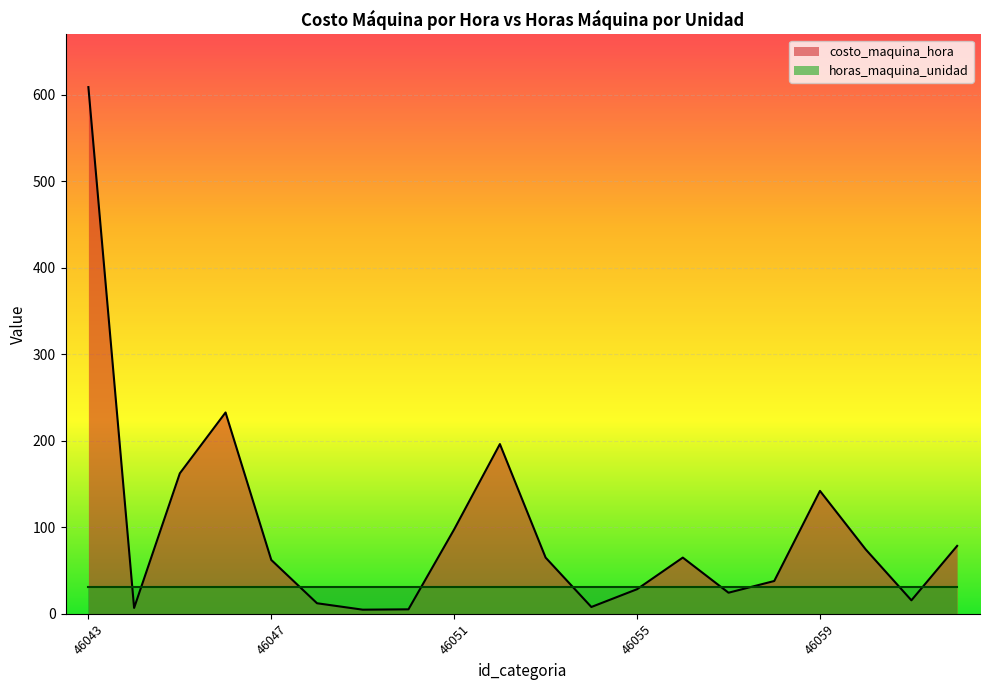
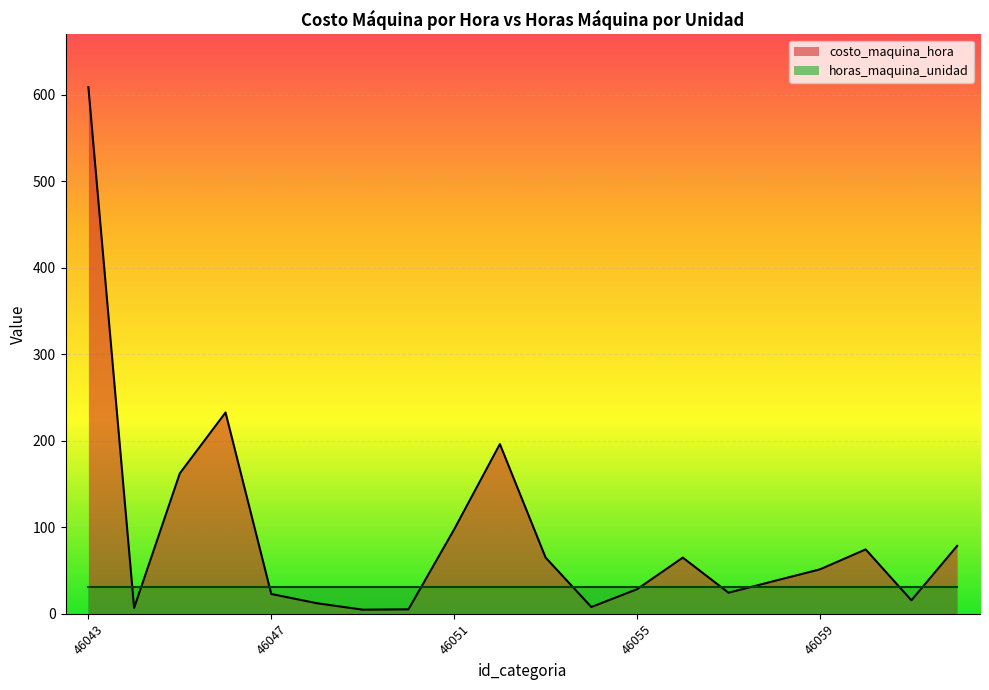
  {
    "costo_maquina_hora": {
      "46043": 610,
-     "46047": 60,
+     "46047": 20,
      "46051": 100,
-     "46059": 140
+     "46059": 50
    },
    "horas_maquina_unidad": {
      "46043": 30,
      "46047": 30,
      "46051": 30,
      "46059": 30
    }
  }
